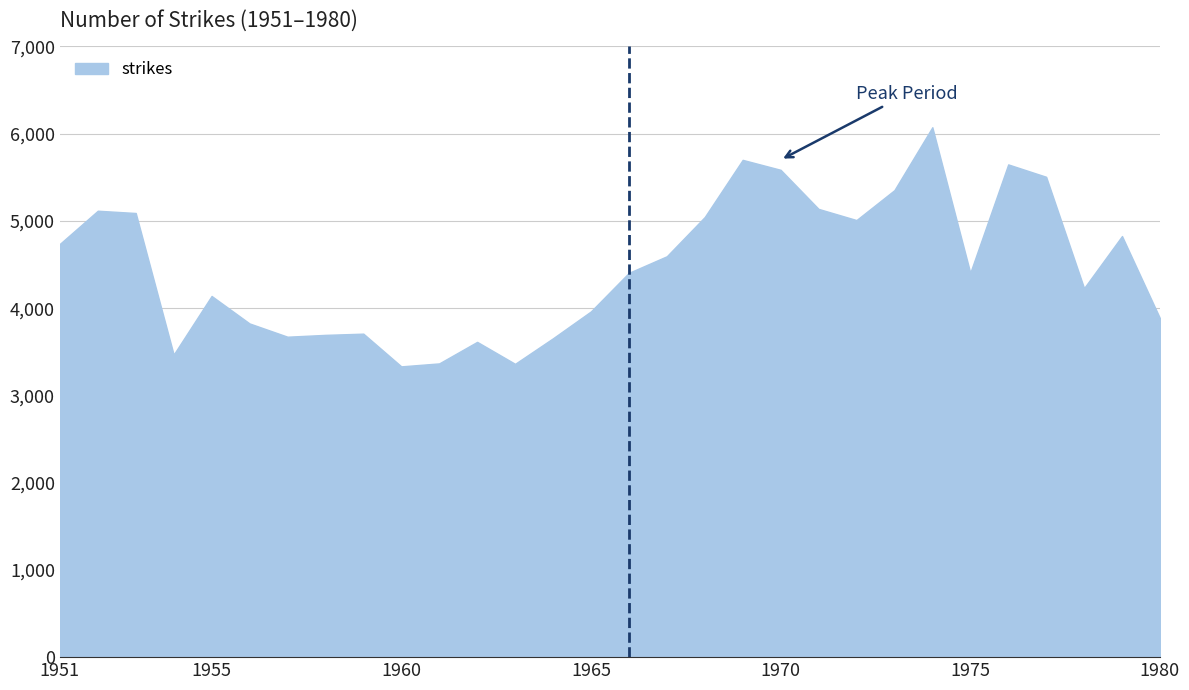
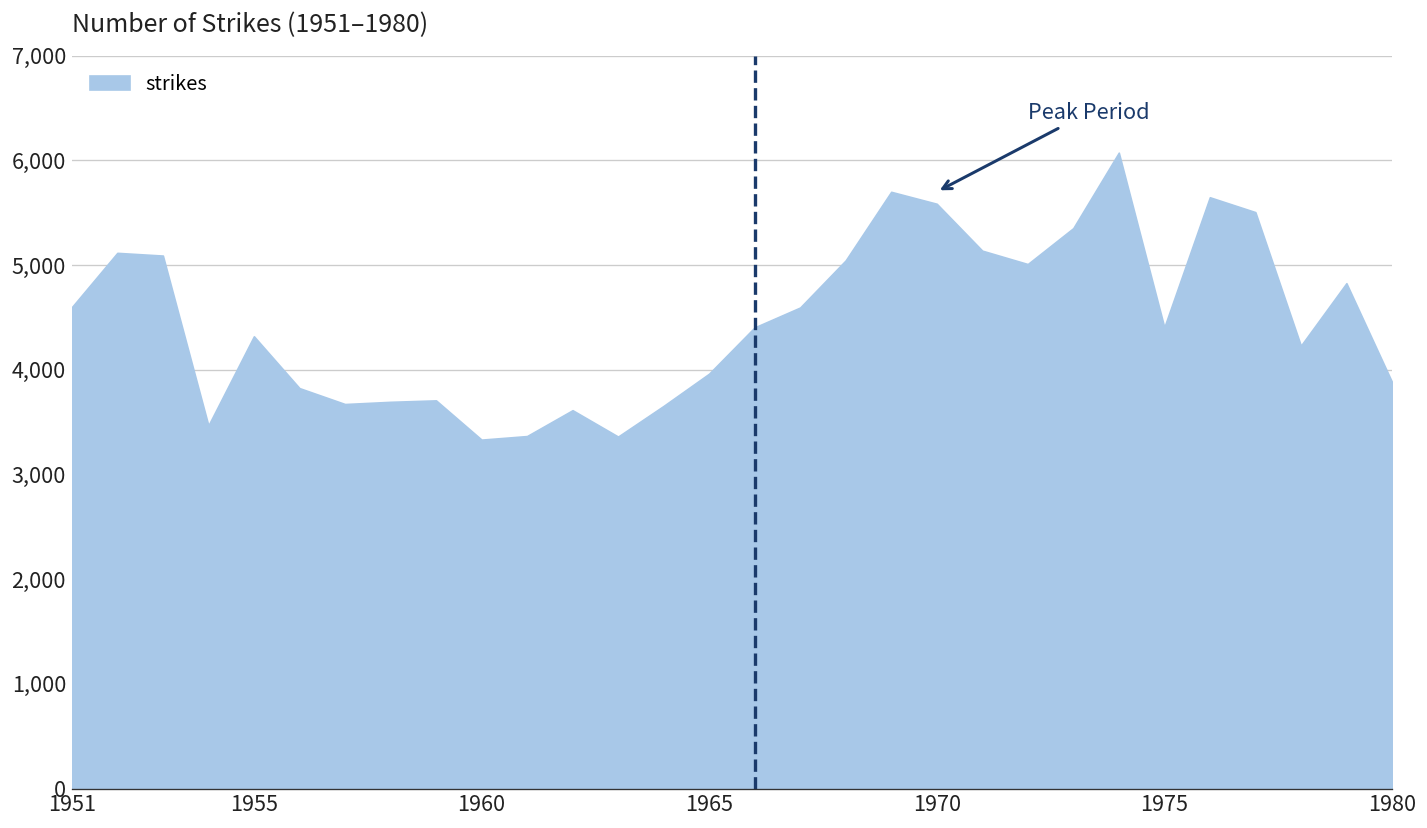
  {
-   "1951": "4,700",
-   "1955": "4,100",
+   "1951": "4,600",
+   "1955": "4,300",
    "1960": "3,300",
    "1965": "4,000",
    "1970": "5,600",
    "1975": "4,400",
    "1980": "3,900"
  }
